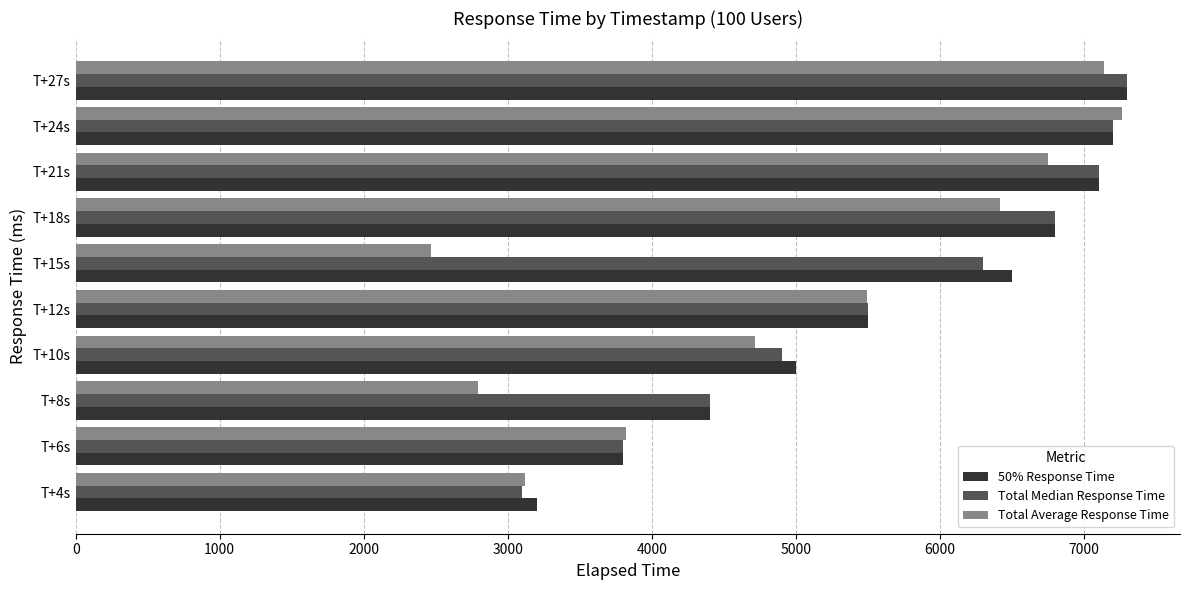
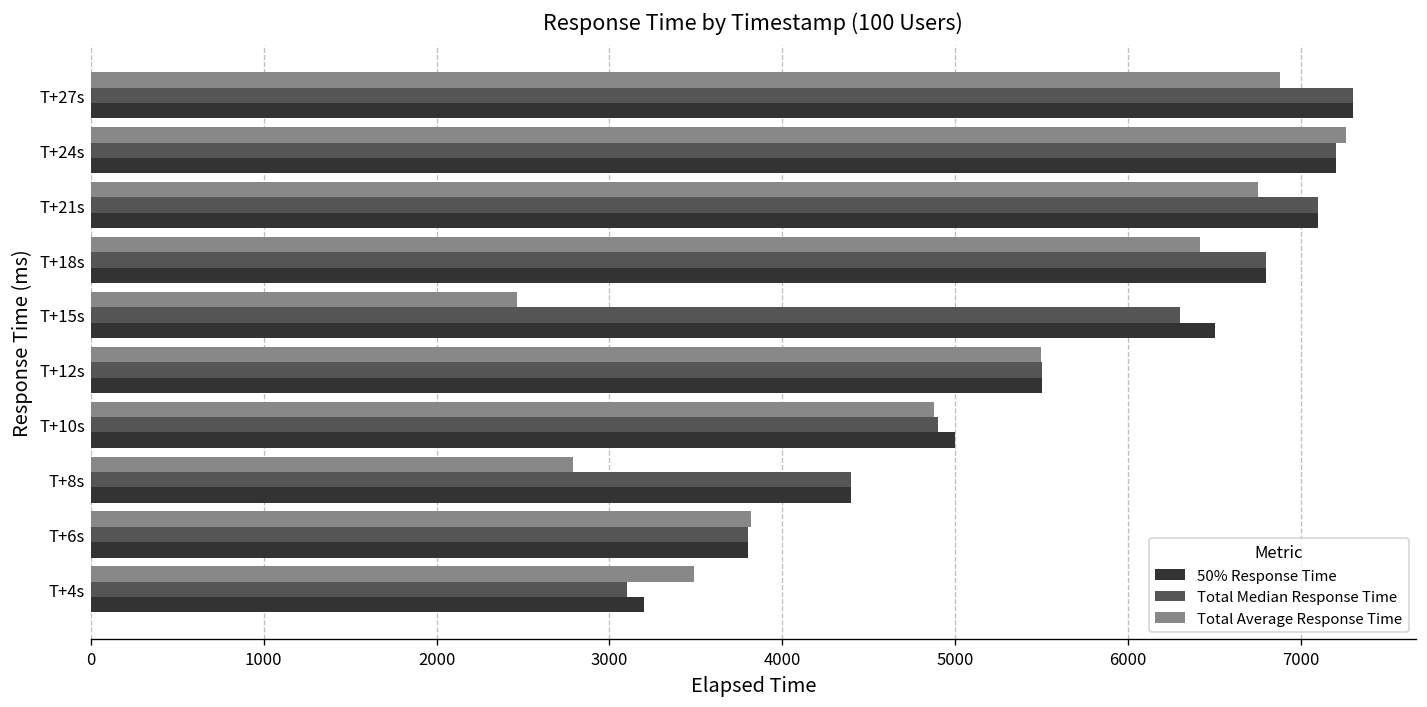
  {
    "Total Average Response Time": {
-     "T+27s": 7140,
+     "T+27s": 6880,
      "T+24s": 7260,
      "T+21s": 6750,
      "T+18s": 6420,
      "T+15s": 2470,
      "T+12s": 5500,
-     "T+10s": 4720,
+     "T+10s": 4880,
      "T+8s": 2790,
      "T+6s": 3820,
-     "T+4s": 3120
+     "T+4s": 3490
    }
  }
